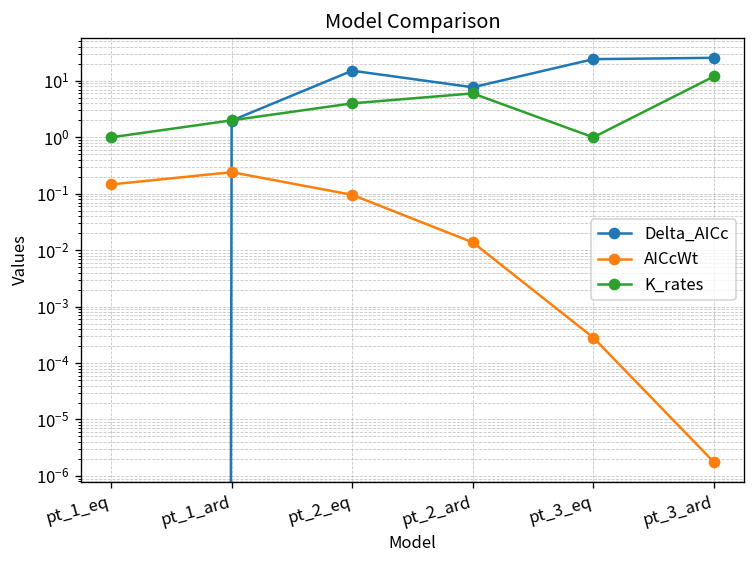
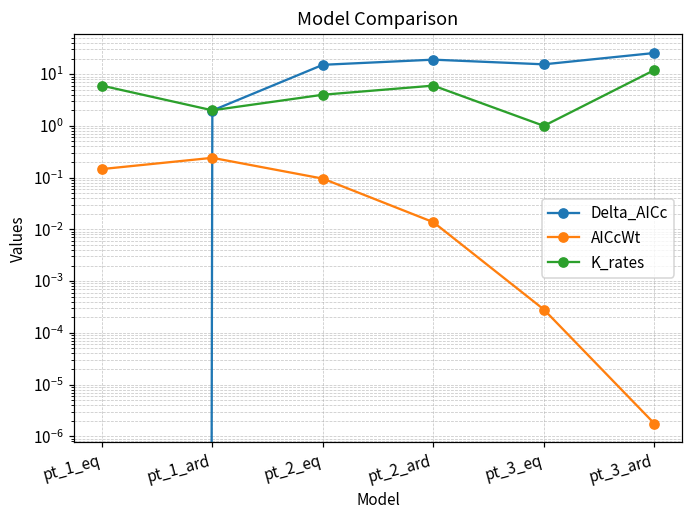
  {
    "Delta_AICc": {
      "pt_2_eq": 15,
-     "pt_2_ard": 8,
-     "pt_3_eq": 20,
+     "pt_2_ard": 19,
+     "pt_3_eq": 15,
      "pt_3_ard": 30
    },
    "AICcWt": {
      "pt_1_eq": 0.15,
      "pt_1_ard": 0.2,
      "pt_2_eq": 0.10,
      "pt_2_ard": 0.014,
      "pt_3_eq": 0.0003,
      "pt_3_ard": 0.0000018
    },
    "K_rates": {
-     "pt_1_eq": 1,
+     "pt_1_eq": 6,
      "pt_2_eq": 4,
      "pt_2_ard": 6,
      "pt_3_eq": 1,
      "pt_3_ard": 12
    }
  }
